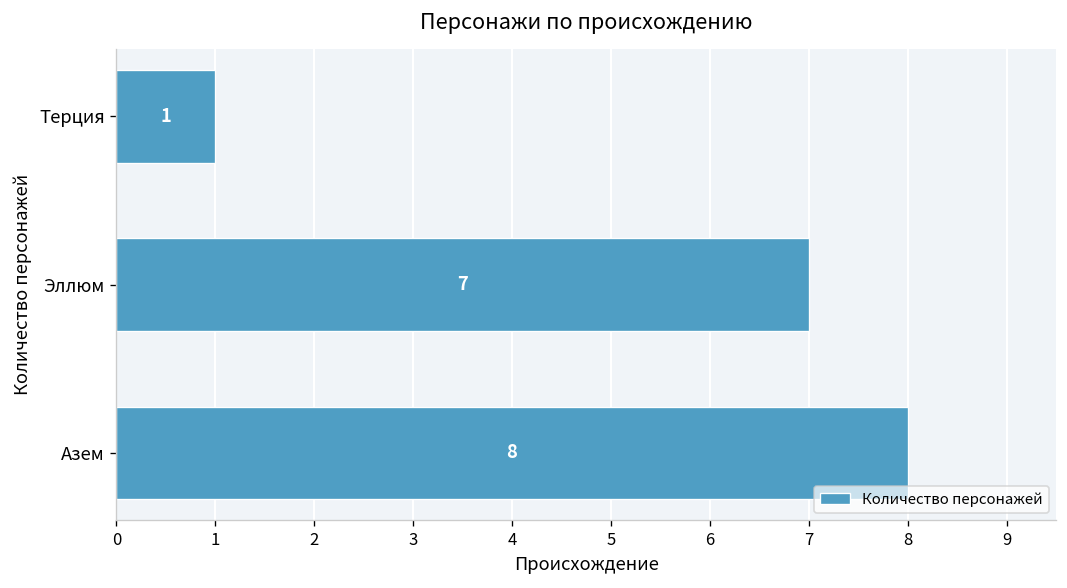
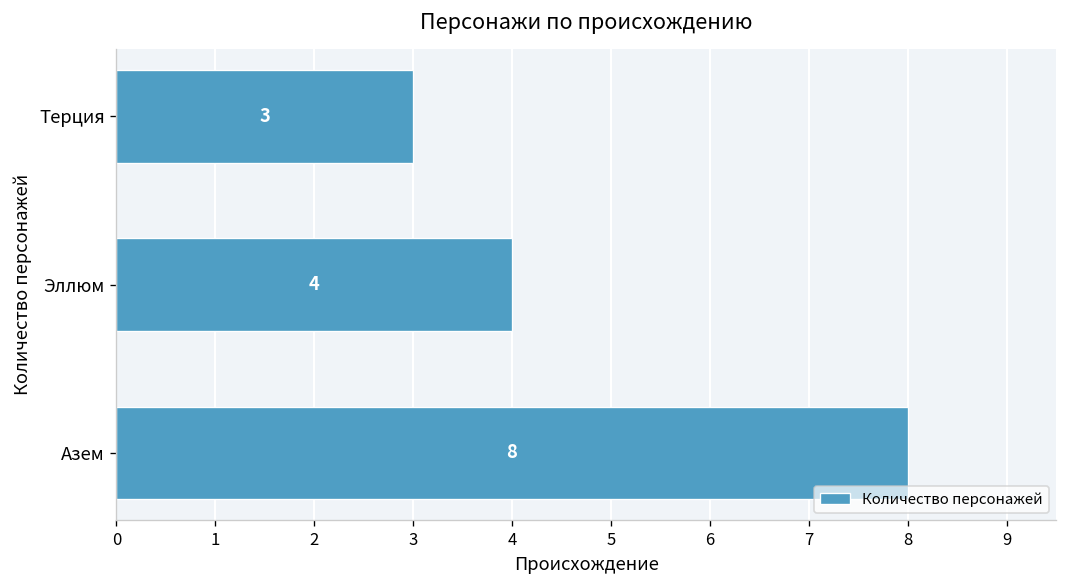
  {
-   "Терция": 1,
-   "Эллюм": 7,
+   "Терция": 3,
+   "Эллюм": 4,
    "Азем": 8
  }
